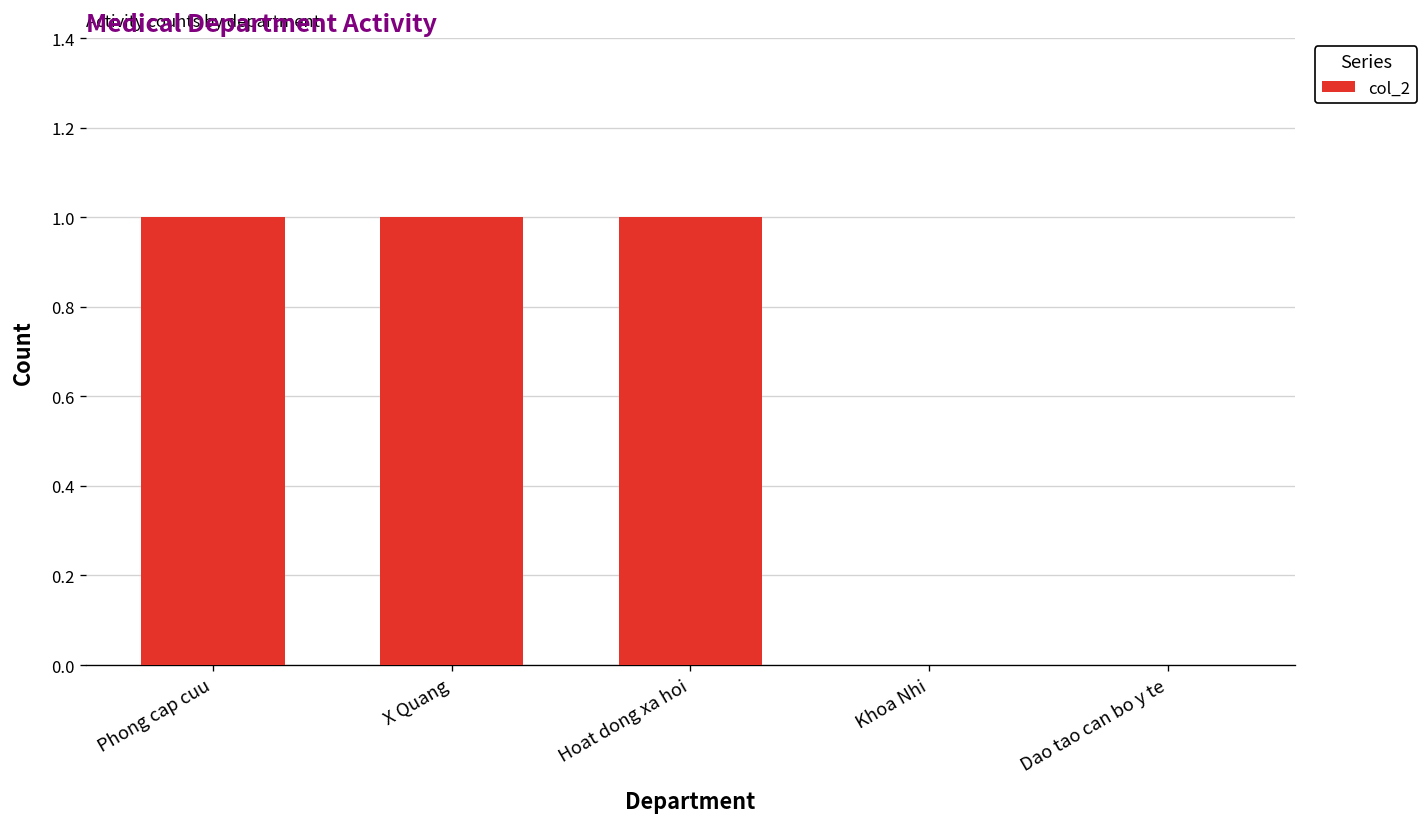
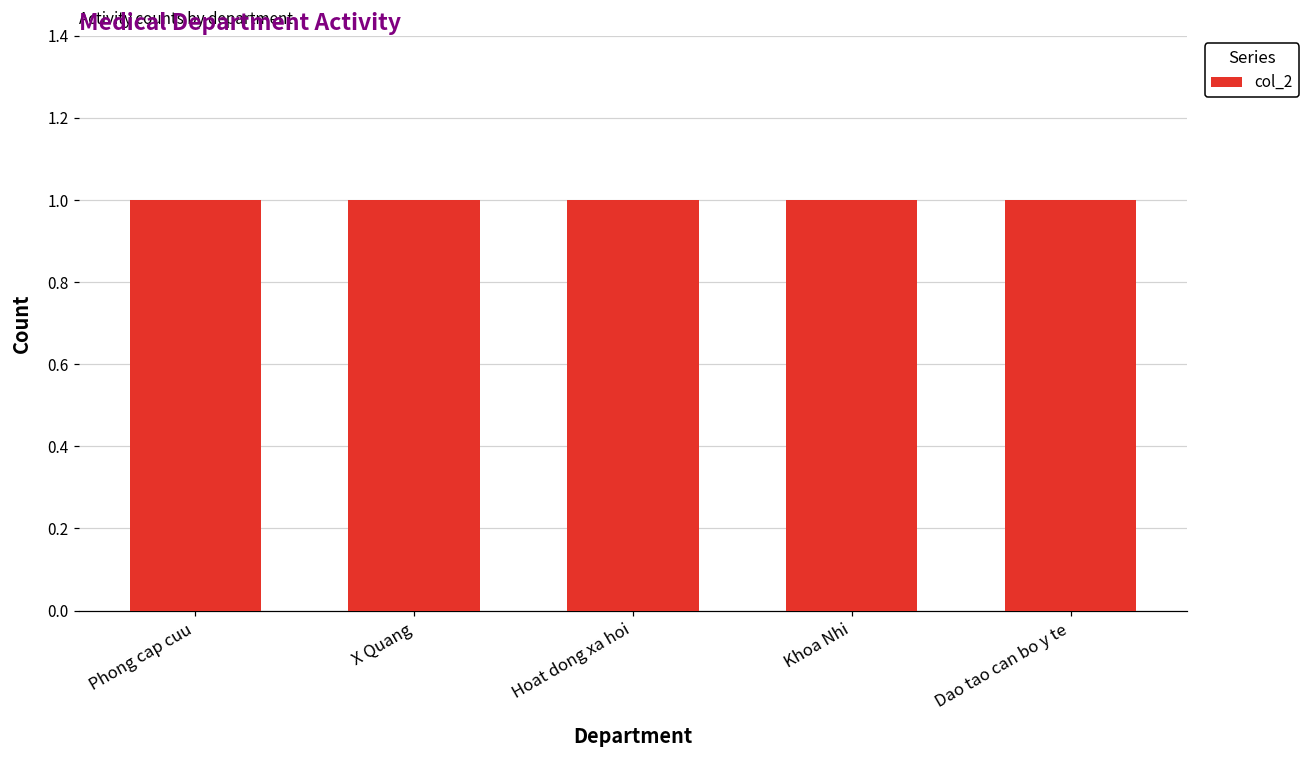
  {
    "Phong cap cuu": 1,
    "X Quang": 1,
    "Hoat dong xa hoi": 1,
-   "Khoa Nhi": 0,
-   "Dao tao can bo y te": 0
+   "Khoa Nhi": 1,
+   "Dao tao can bo y te": 1
  }
